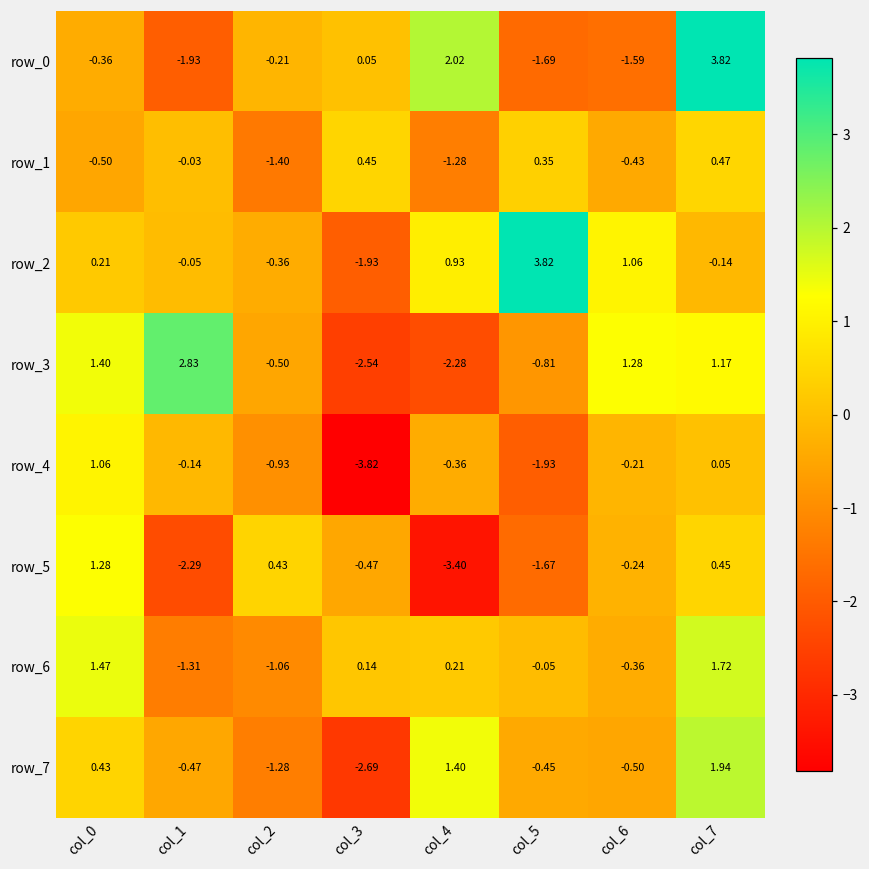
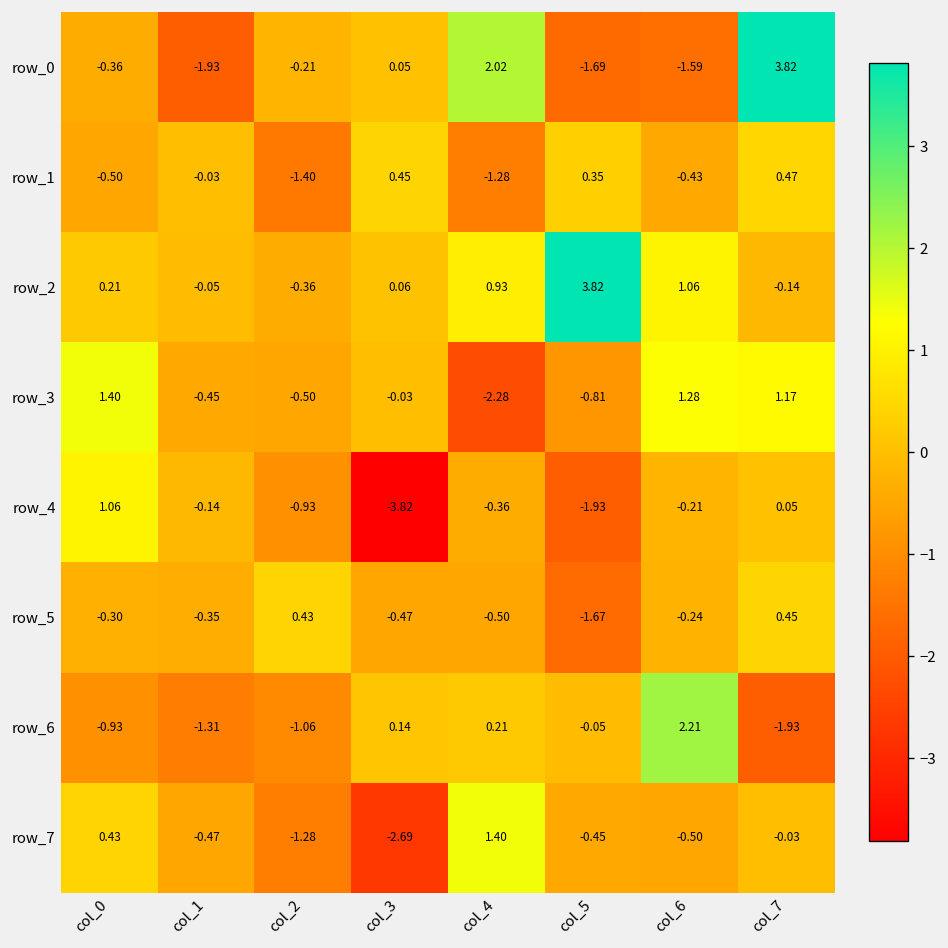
  {
    "row_0": {
      "col_0": -0.36,
      "col_1": -1.93,
      "col_2": -0.21,
      "col_3": 0.05,
      "col_4": 2.02,
      "col_5": -1.69,
      "col_6": -1.59,
      "col_7": 3.82
    },
    "row_1": {
      "col_0": -0.50,
      "col_1": -0.03,
      "col_2": -1.40,
      "col_3": 0.45,
      "col_4": -1.28,
      "col_5": 0.35,
      "col_6": -0.43,
      "col_7": 0.47
    },
    "row_2": {
      "col_0": 0.21,
      "col_1": -0.05,
      "col_2": -0.36,
-     "col_3": -1.93,
+     "col_3": 0.06,
      "col_4": 0.93,
      "col_5": 3.82,
      "col_6": 1.06,
      "col_7": -0.14
    },
    "row_3": {
      "col_0": 1.40,
-     "col_1": 2.83,
+     "col_1": -0.45,
      "col_2": -0.50,
-     "col_3": -2.54,
+     "col_3": -0.03,
      "col_4": -2.28,
      "col_5": -0.81,
      "col_6": 1.28,
      "col_7": 1.17
    },
    "row_4": {
      "col_0": 1.06,
      "col_1": -0.14,
      "col_2": -0.93,
      "col_3": -3.82,
      "col_4": -0.36,
      "col_5": -1.93,
      "col_6": -0.21,
      "col_7": 0.05
    },
    "row_5": {
-     "col_0": 1.28,
-     "col_1": -2.29,
+     "col_0": -0.30,
+     "col_1": -0.35,
      "col_2": 0.43,
      "col_3": -0.47,
-     "col_4": -3.40,
+     "col_4": -0.50,
      "col_5": -1.67,
      "col_6": -0.24,
      "col_7": 0.45
    },
    "row_6": {
-     "col_0": 1.47,
+     "col_0": -0.93,
      "col_1": -1.31,
      "col_2": -1.06,
      "col_3": 0.14,
      "col_4": 0.21,
      "col_5": -0.05,
-     "col_6": -0.36,
-     "col_7": 1.72
+     "col_6": 2.21,
+     "col_7": -1.93
    },
    "row_7": {
      "col_0": 0.43,
      "col_1": -0.47,
      "col_2": -1.28,
      "col_3": -2.69,
      "col_4": 1.40,
      "col_5": -0.45,
      "col_6": -0.50,
-     "col_7": 1.94
+     "col_7": -0.03
    }
  }
